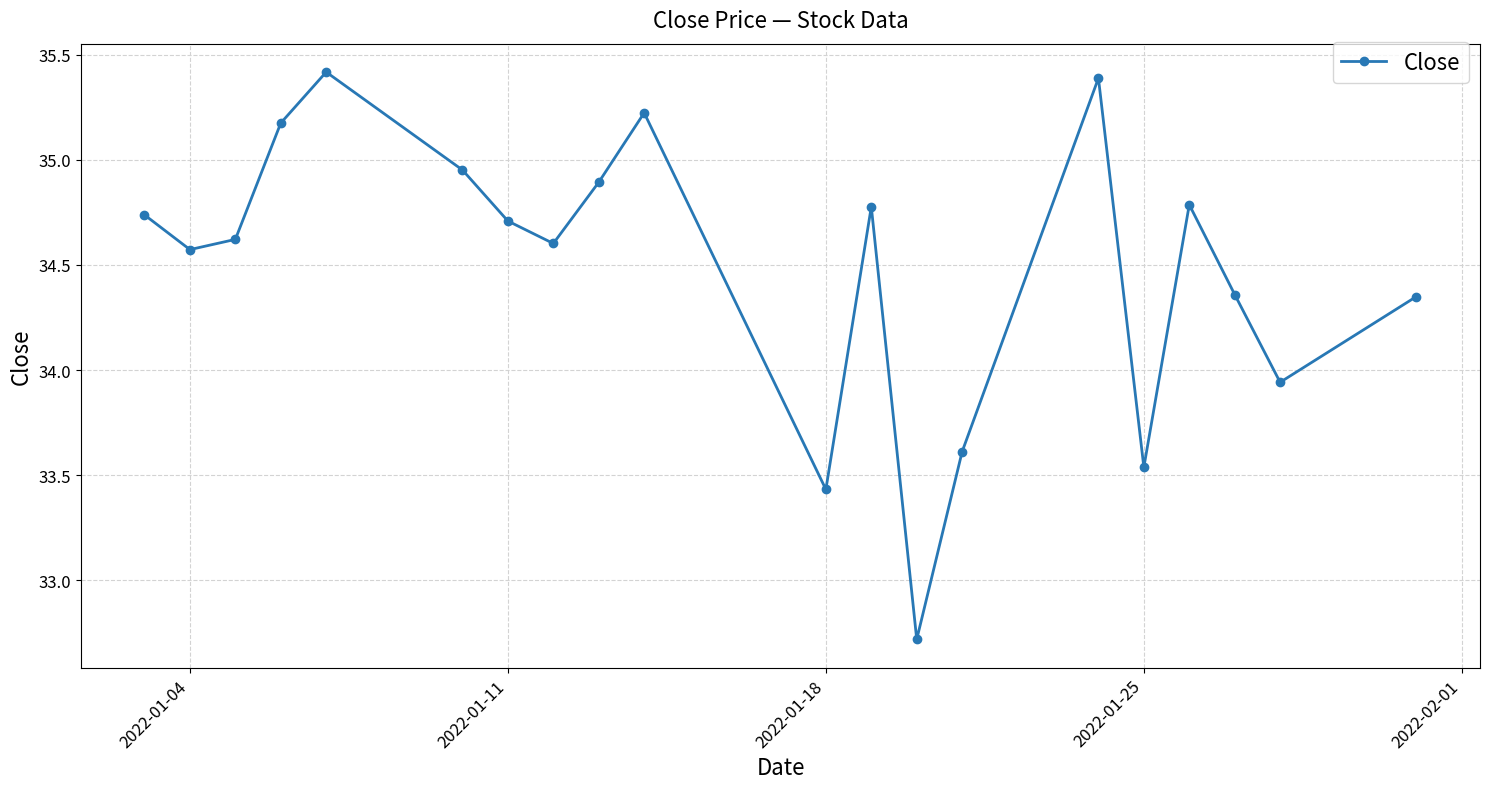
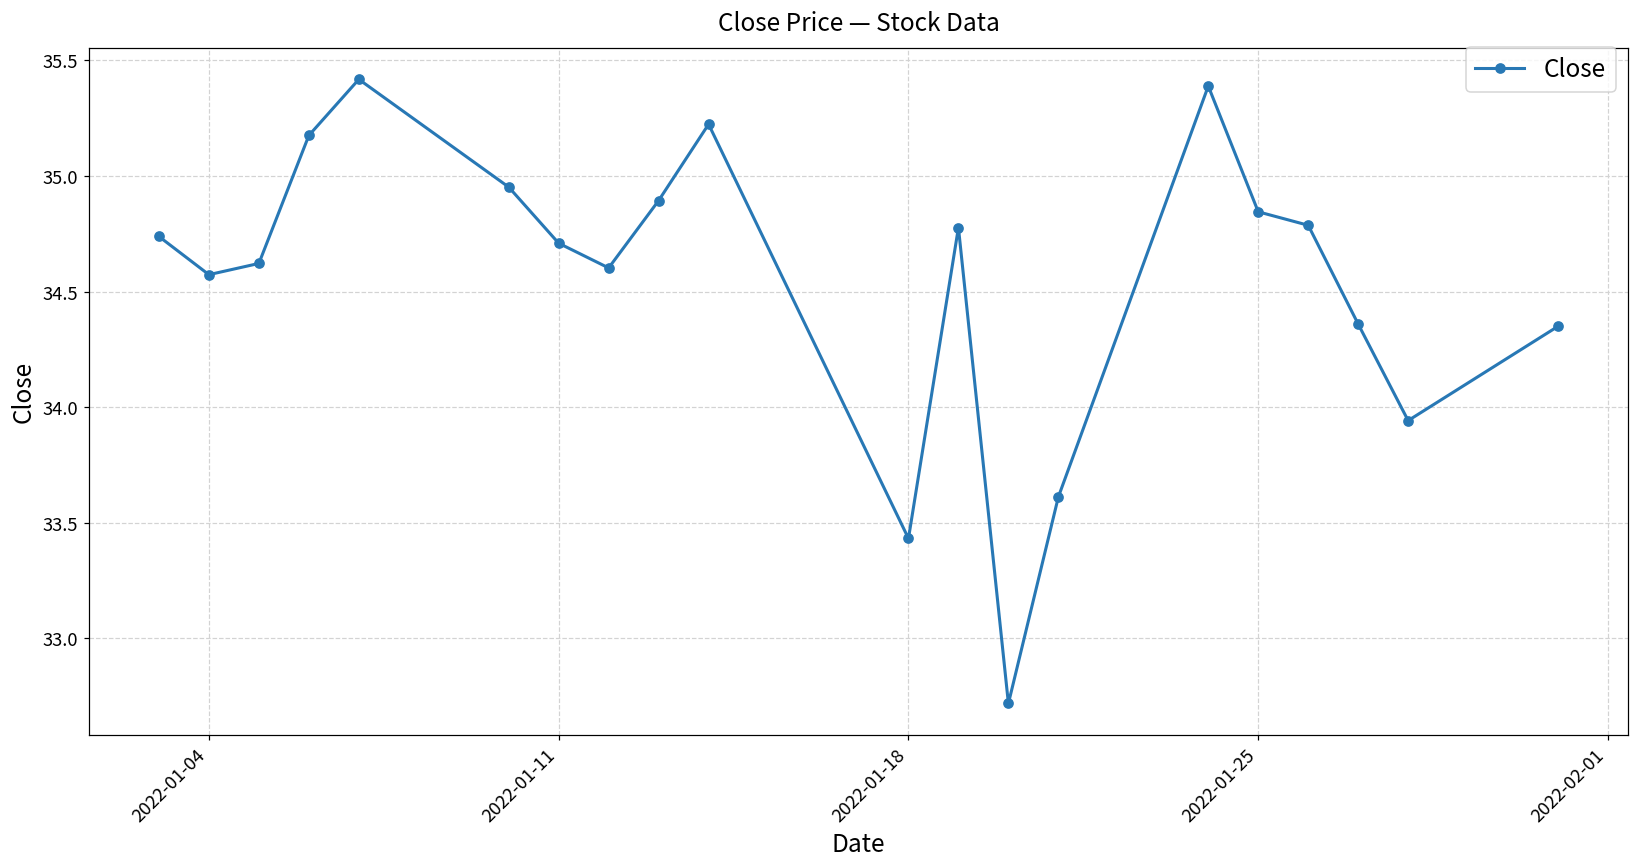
  {
    "2022-01-04": 34.57,
    "2022-01-11": 34.71,
    "2022-01-18": 33.43,
-   "2022-01-25": 33.54
+   "2022-01-25": 34.84
  }
